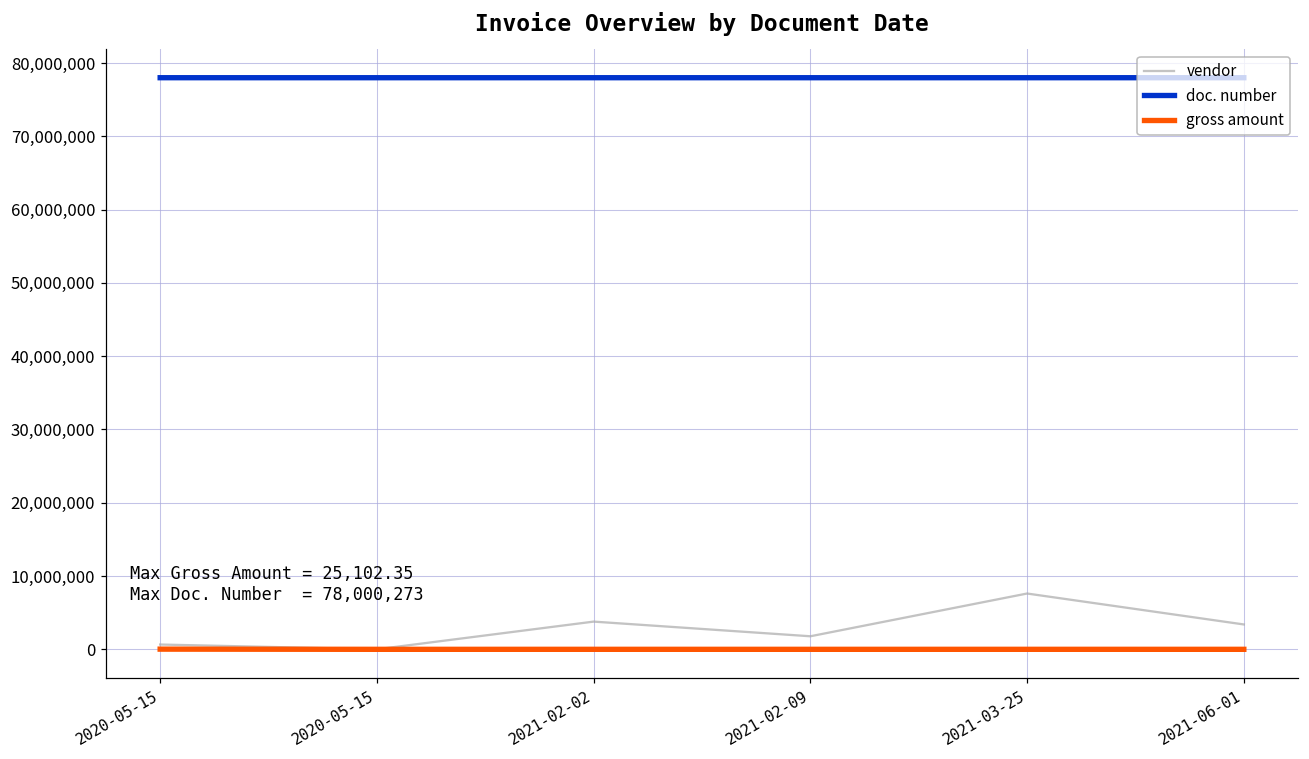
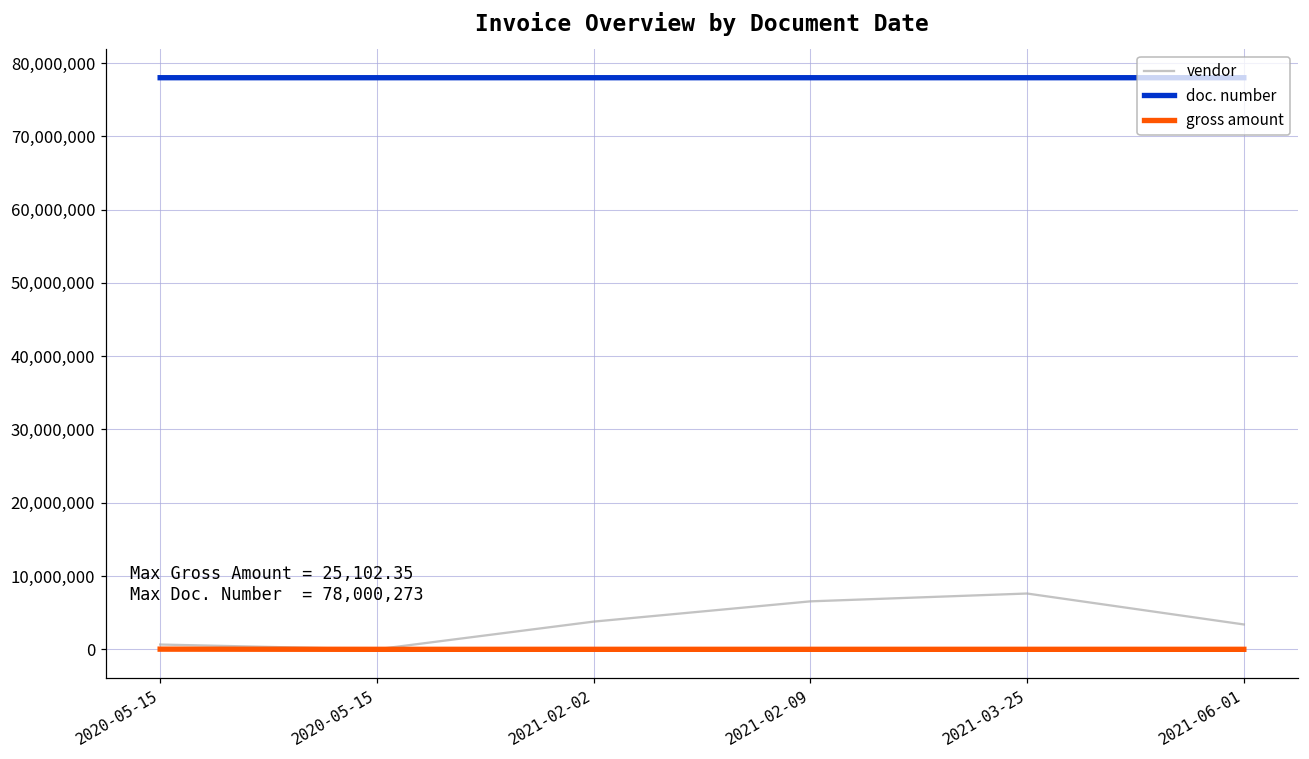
  {
    "vendor": {
      "2021-02-02": "4,000,000",
-     "2021-02-09": "2,000,000",
+     "2021-02-09": "7,000,000",
      "2021-03-25": "8,000,000",
      "2021-06-01": "3,000,000"
    },
    "doc. number": {
      "2021-02-02": "78,000,000",
      "2021-02-09": "78,000,000",
      "2021-03-25": "78,000,000"
    },
    "gross amount": {
      "2021-02-02": "0",
      "2021-02-09": "0",
      "2021-03-25": "0",
      "2021-06-01": "0"
    }
  }
